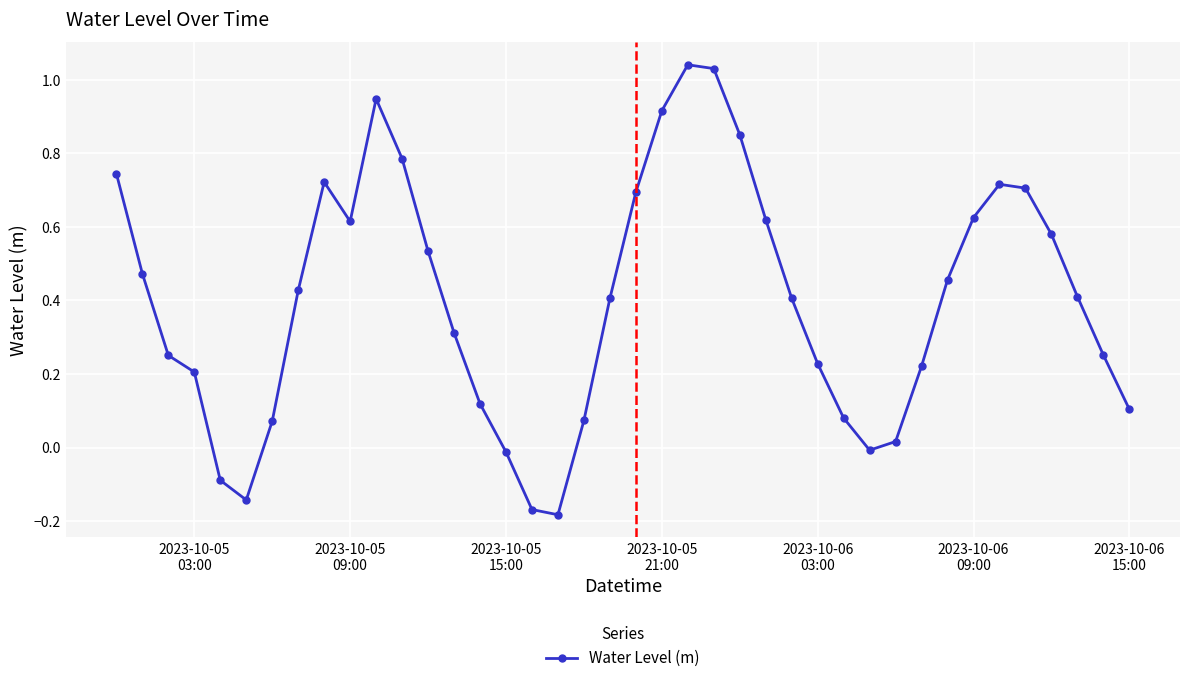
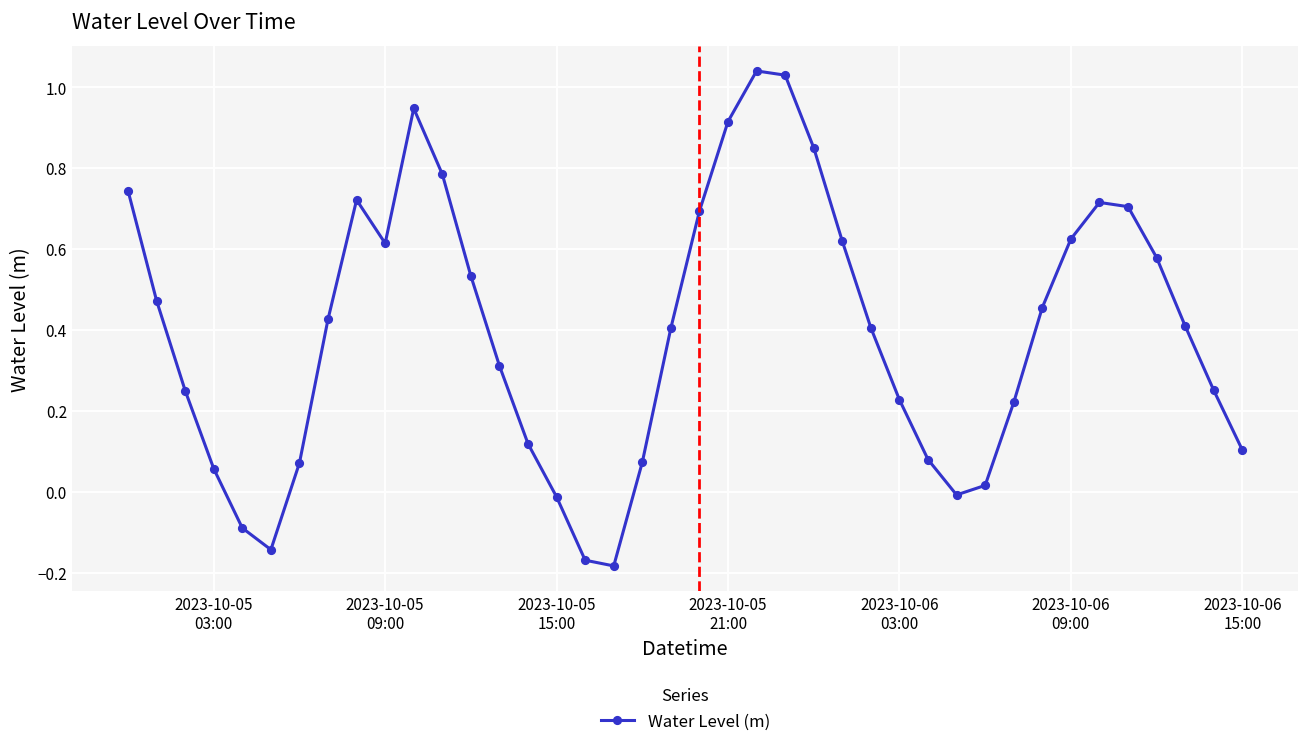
  {
-   "2023-10-05 03:00": 0.21,
+   "2023-10-05 03:00": 0.06,
    "2023-10-05 09:00": 0.61,
    "2023-10-05 15:00": -0.01,
    "2023-10-05 21:00": 0.92,
    "2023-10-06 03:00": 0.23,
    "2023-10-06 09:00": 0.63,
    "2023-10-06 15:00": 0.10
  }
